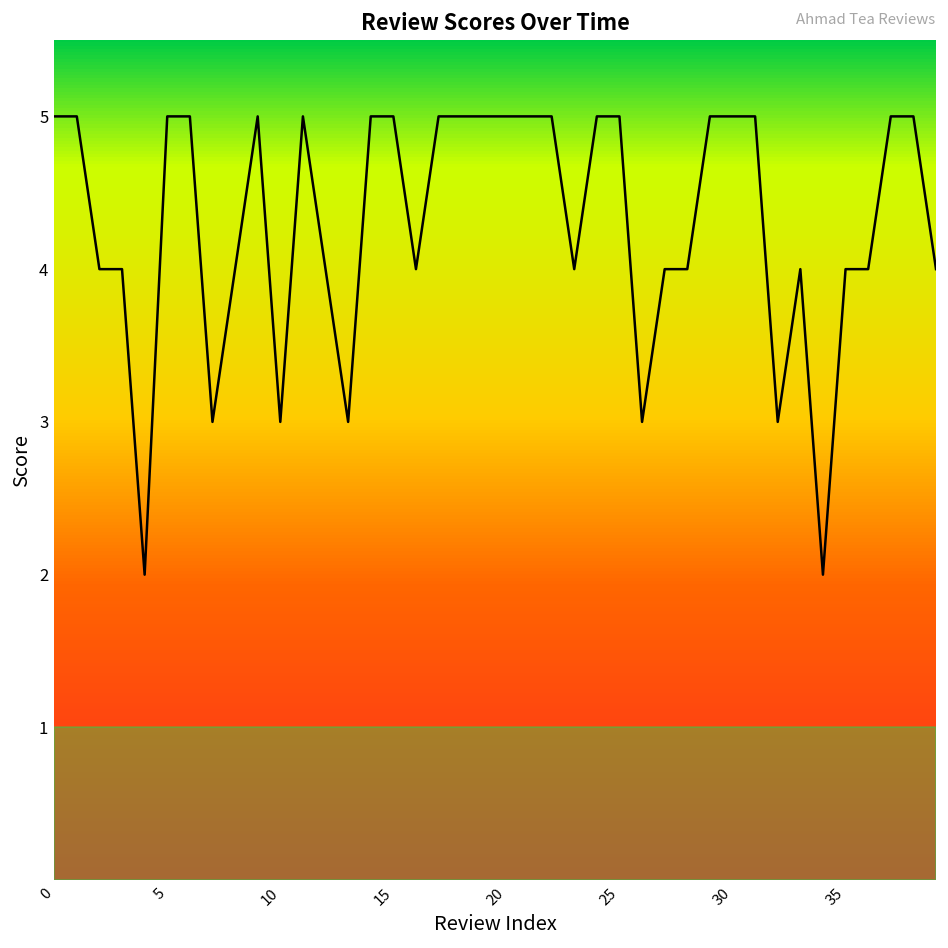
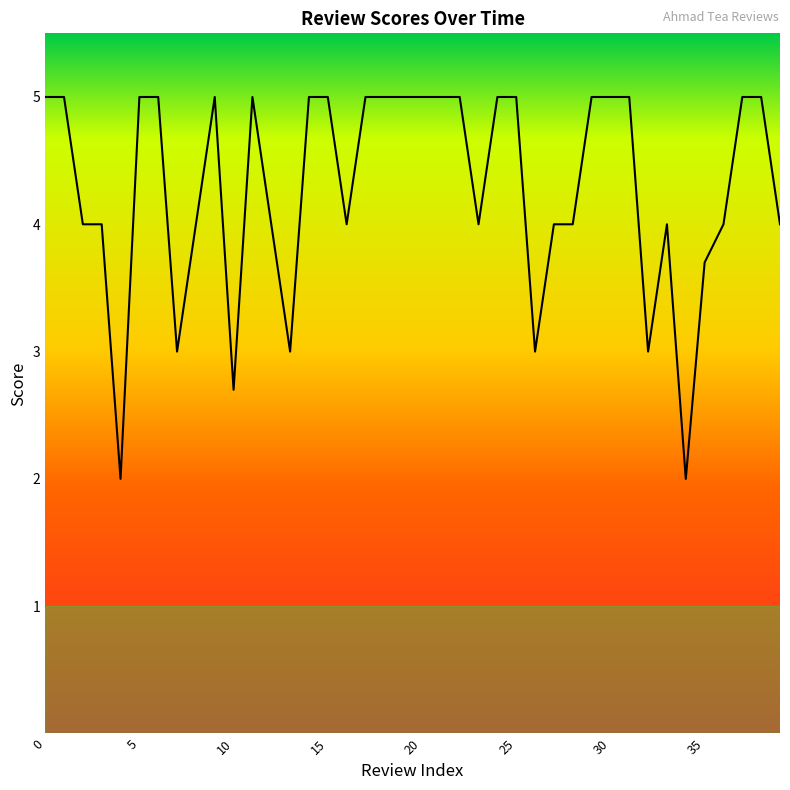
  {
    "0": 5.0,
    "5": 5.0,
-   "10": 3.0,
+   "10": 2.7,
    "15": 5.0,
    "20": 5.0,
    "25": 5.0,
    "30": 5.0,
-   "35": 4.0
+   "35": 3.7
  }
